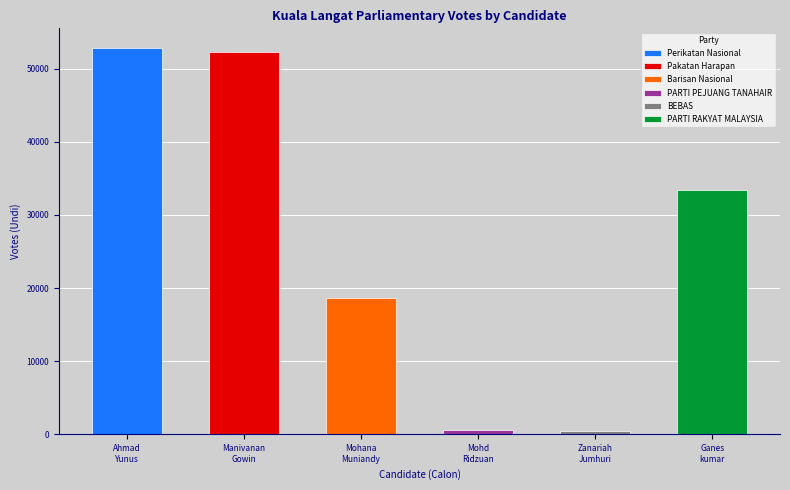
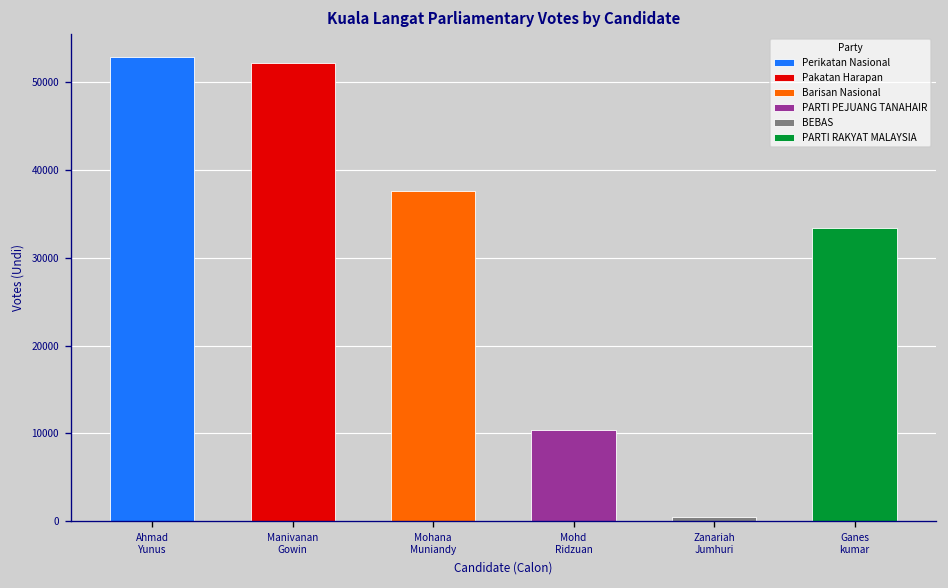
  {
    "Ahmad Yunus": 53000,
    "Manivanan Gowin": 52000,
-   "Mohana Muniandy": 19000,
-   "Mohd Ridzuan": 1000,
+   "Mohana Muniandy": 38000,
+   "Mohd Ridzuan": 10000,
    "Zanariah Jumhuri": 1000,
    "Ganes kumar": 33000
  }
